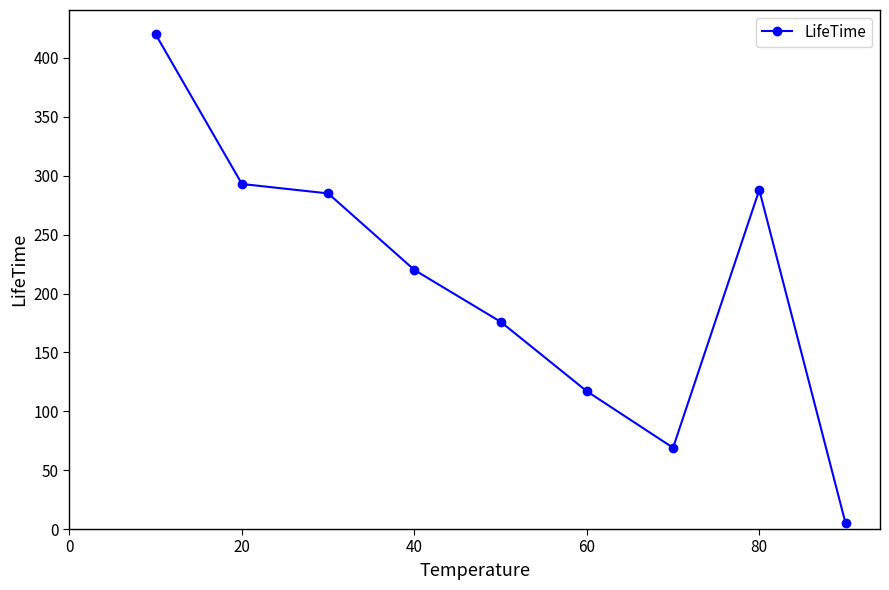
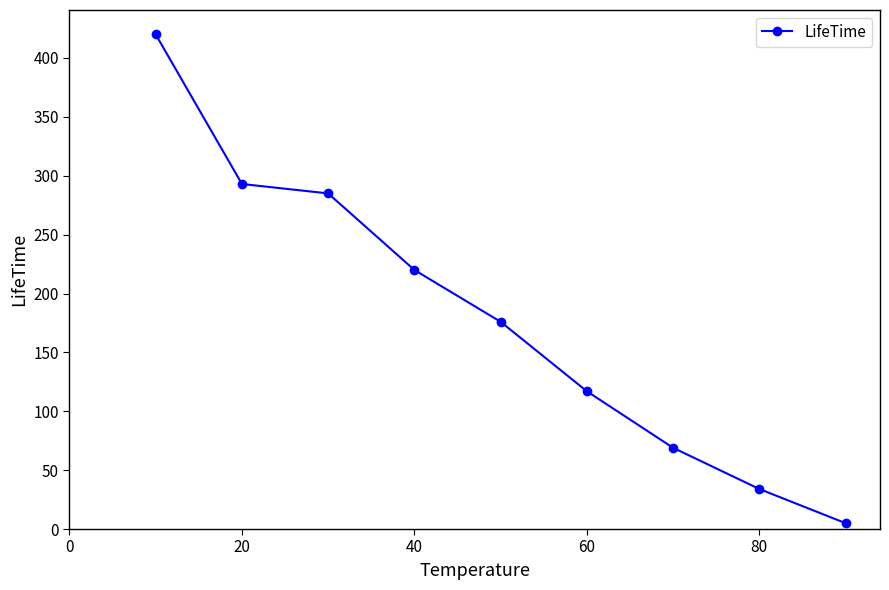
  {
    "20": 293,
    "40": 220,
    "60": 117,
-   "80": 288
+   "80": 34
  }
